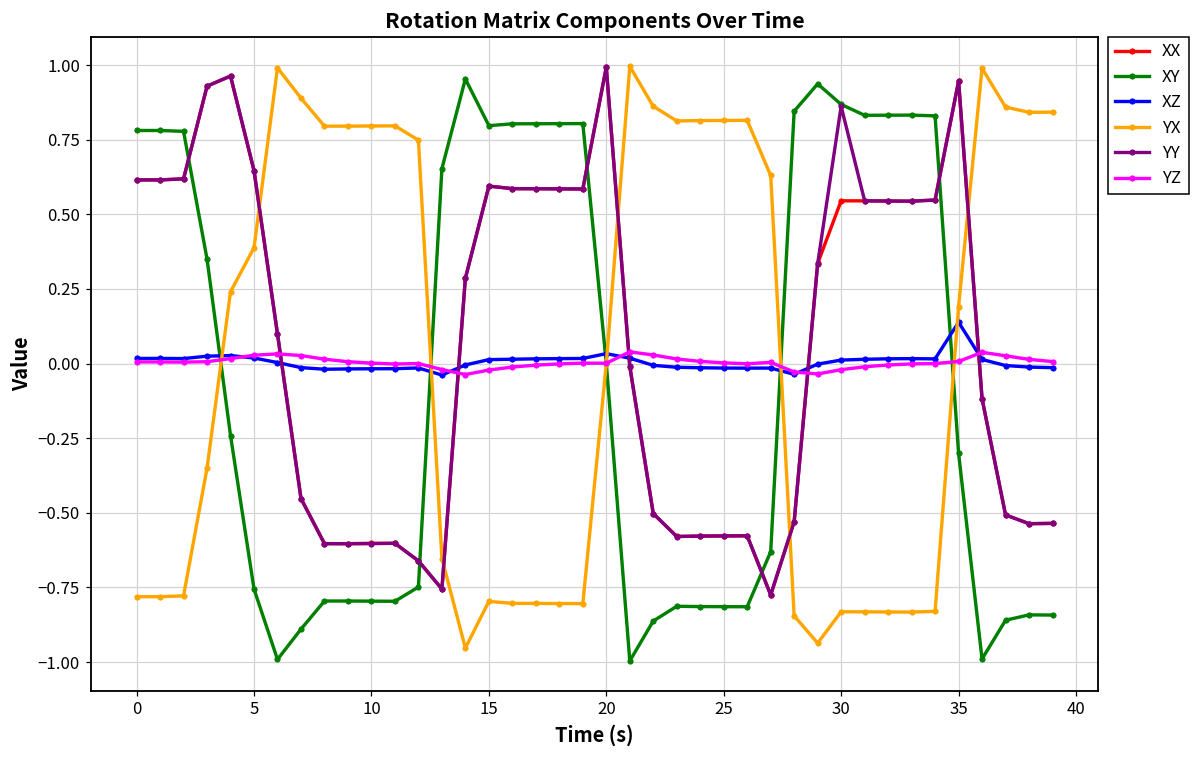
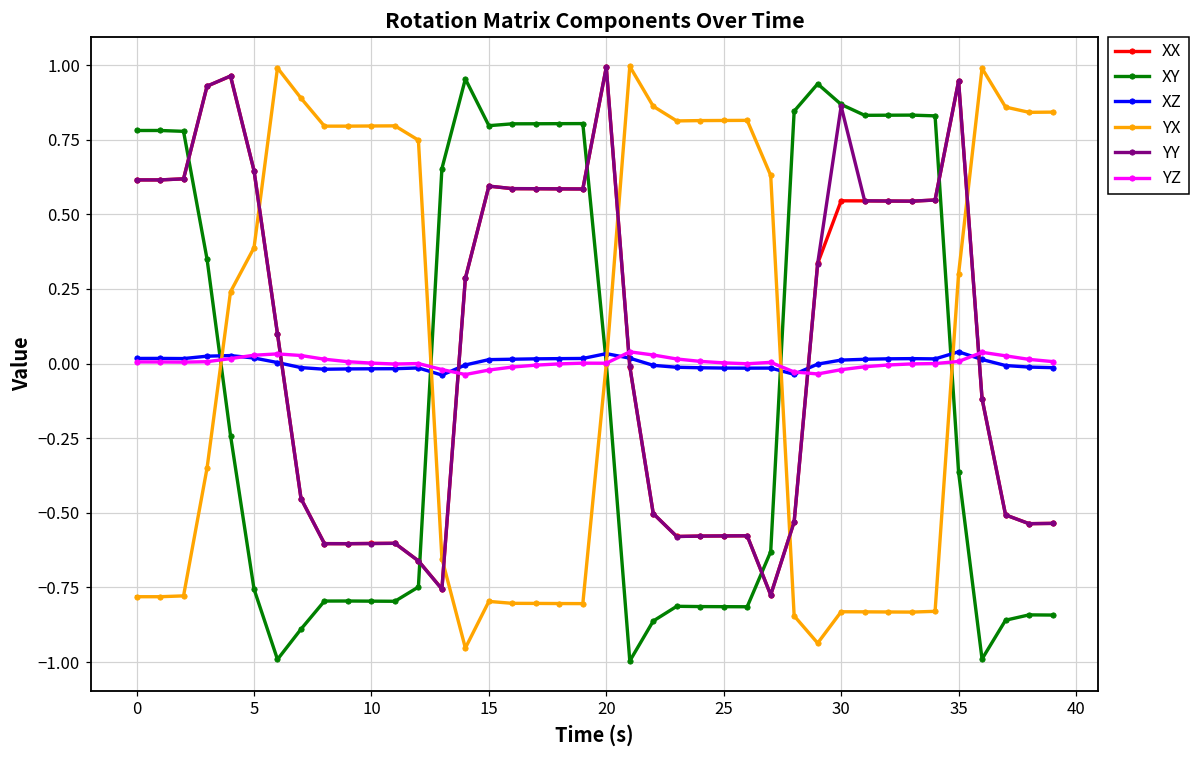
  {
    "XX": {
      "30": 0.55
    },
    "XY": {
      "0": 0.78,
      "5": -0.76,
      "10": -0.80,
      "15": 0.80,
      "25": -0.81,
-     "35": -0.30
+     "35": -0.36
    },
    "XZ": {
      "0": 0.02,
      "5": 0.02,
      "10": -0.02,
      "15": 0.01,
      "20": 0.03,
      "25": -0.01,
      "30": 0.01,
-     "35": 0.14
+     "35": 0.04
    },
    "YX": {
      "0": -0.78,
      "5": 0.39,
      "10": 0.80,
      "15": -0.80,
      "25": 0.81,
      "30": -0.83,
-     "35": 0.19
+     "35": 0.30
    },
    "YZ": {
      "0": 0.01,
      "5": 0.03,
      "10": 0.00,
      "15": -0.02,
      "25": 0.00,
      "30": -0.02,
      "35": 0.01
    }
  }
